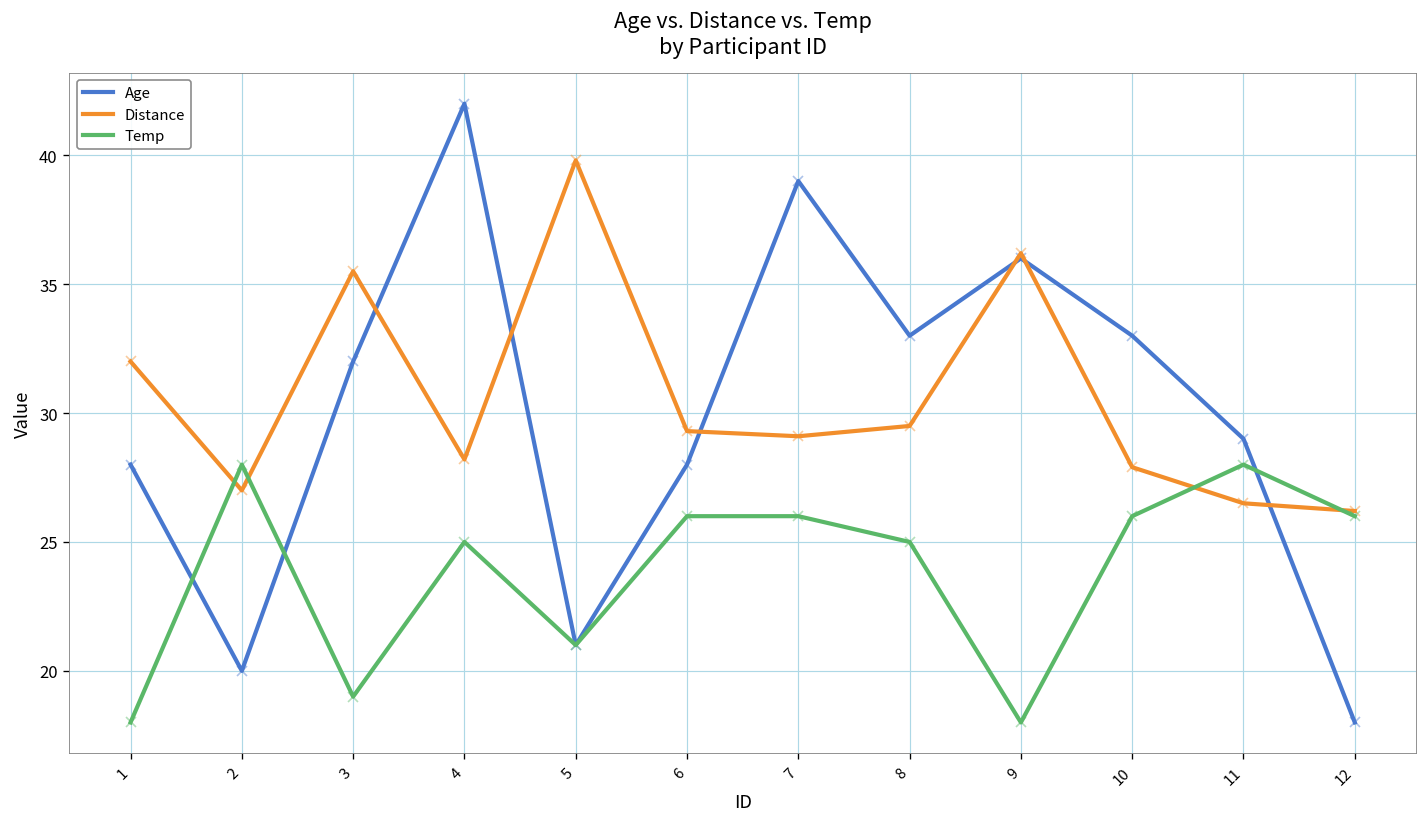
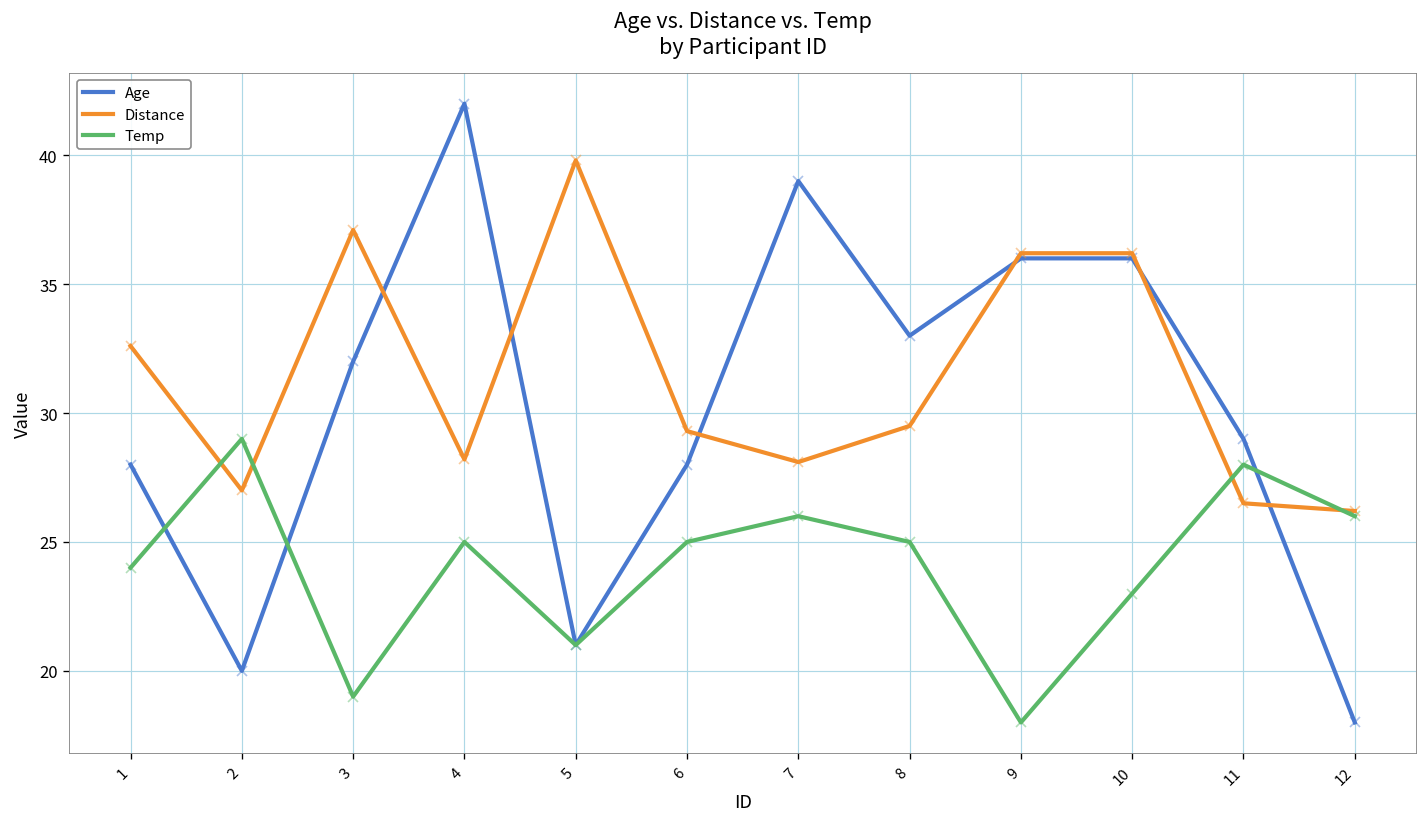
  {
    "Age": {
      "1": 28,
      "2": 20,
      "3": 32,
      "4": 42,
      "6": 28,
      "7": 39,
      "8": 33,
      "9": 36,
-     "10": 33,
+     "10": 36,
      "11": 29,
      "12": 18
    },
    "Distance": {
-     "1": 32.0,
+     "1": 32.6,
      "2": 27.0,
-     "3": 35.5,
+     "3": 37.1,
      "4": 28.2,
      "5": 39.8,
      "6": 29.3,
-     "7": 29.1,
+     "7": 28.1,
      "8": 29.5,
      "9": 36.2,
-     "10": 27.9,
+     "10": 36.2,
      "11": 26.5,
      "12": 26.2
    },
    "Temp": {
-     "1": 18,
-     "2": 28,
+     "1": 24,
+     "2": 29,
      "3": 19,
      "4": 25,
-     "6": 26,
+     "6": 25,
      "7": 26,
      "8": 25,
      "9": 18,
-     "10": 26,
+     "10": 23,
      "11": 28,
      "12": 26
    }
  }
